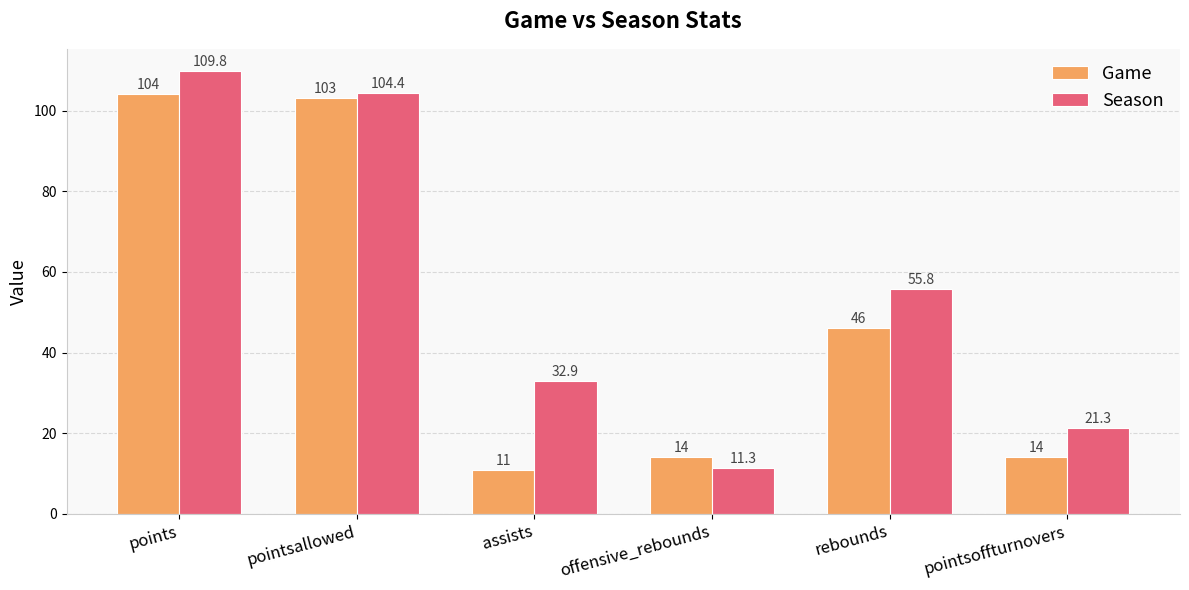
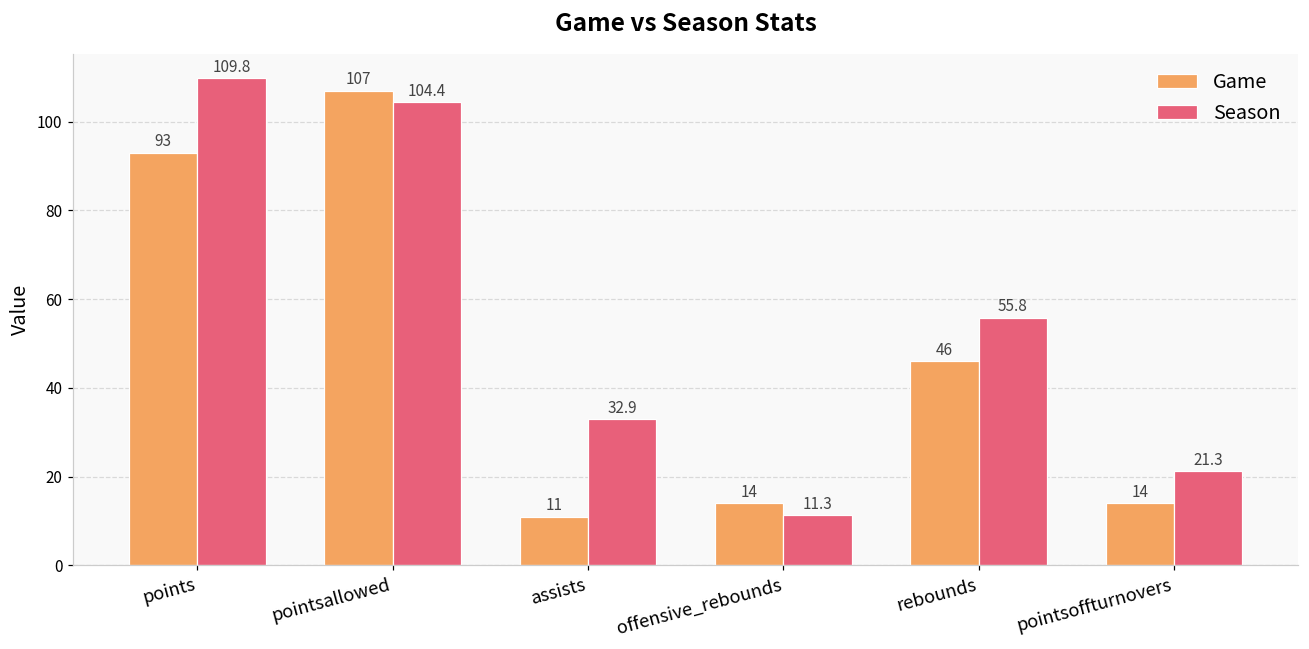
  {
    "Game": {
-     "points": 104,
-     "pointsallowed": 103,
+     "points": 93,
+     "pointsallowed": 107,
      "assists": 11,
      "offensive_rebounds": 14,
      "rebounds": 46,
      "pointsoffturnovers": 14
    },
    "Season": {
      "points": 109.8,
      "pointsallowed": 104.4,
      "assists": 32.9,
      "offensive_rebounds": 11.3,
      "rebounds": 55.8,
      "pointsoffturnovers": 21.3
    }
  }
